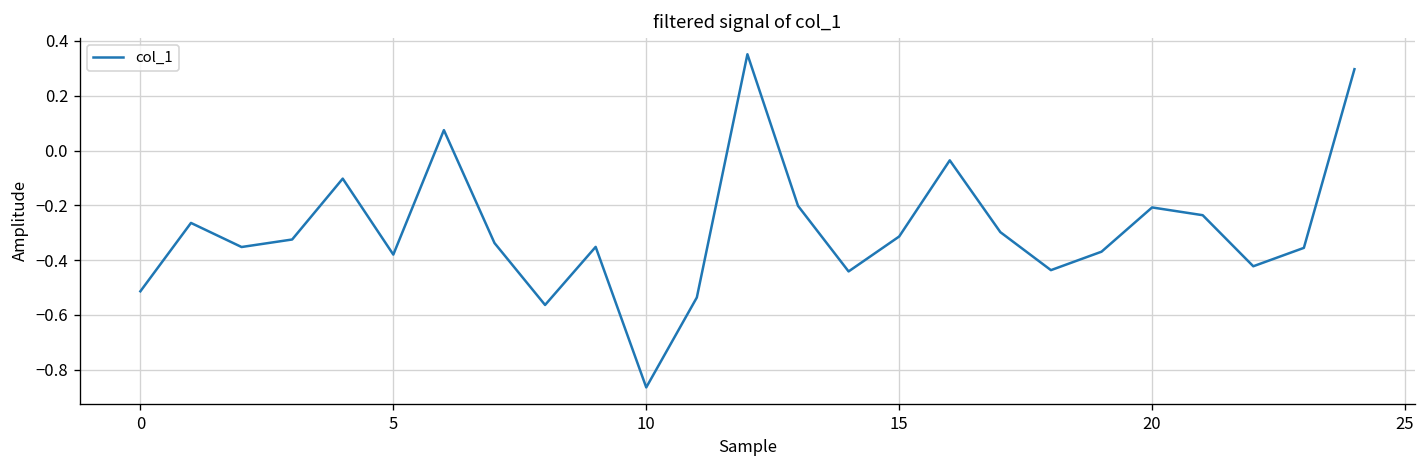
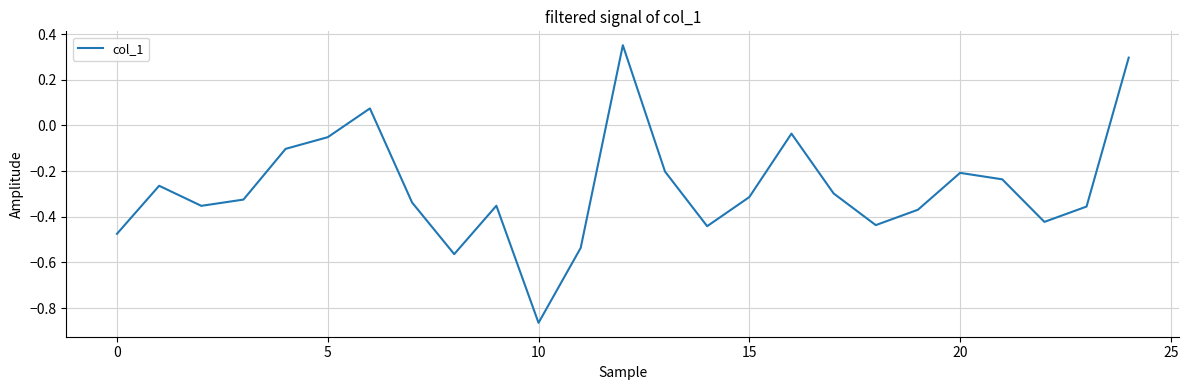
  {
-   "0": -0.51,
-   "5": -0.38,
+   "0": -0.47,
+   "5": -0.05,
    "10": -0.86,
    "15": -0.31,
    "20": -0.21
  }
